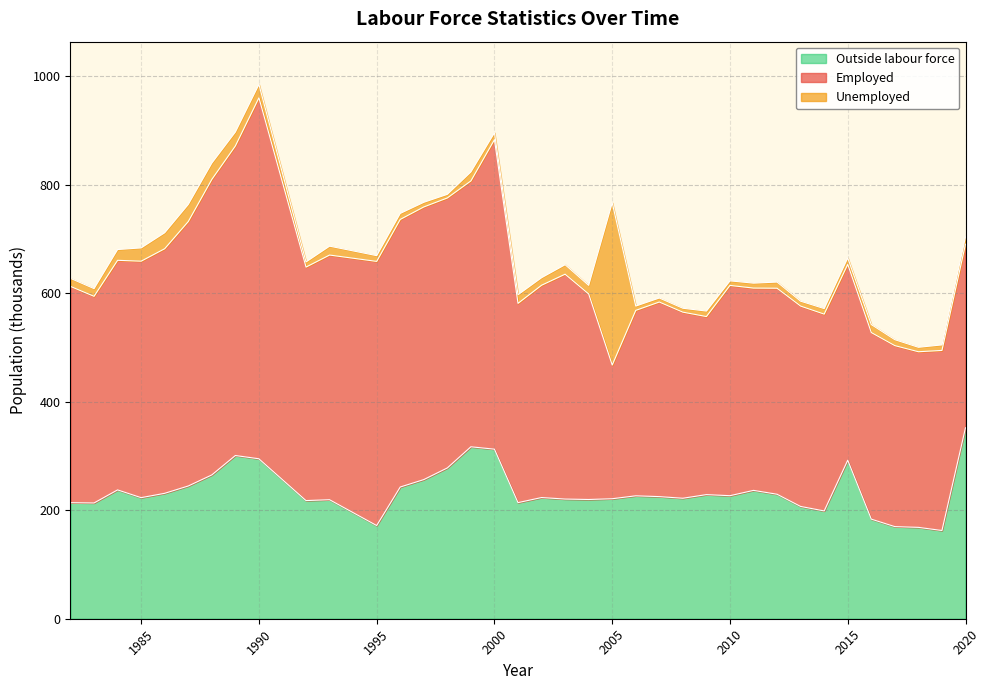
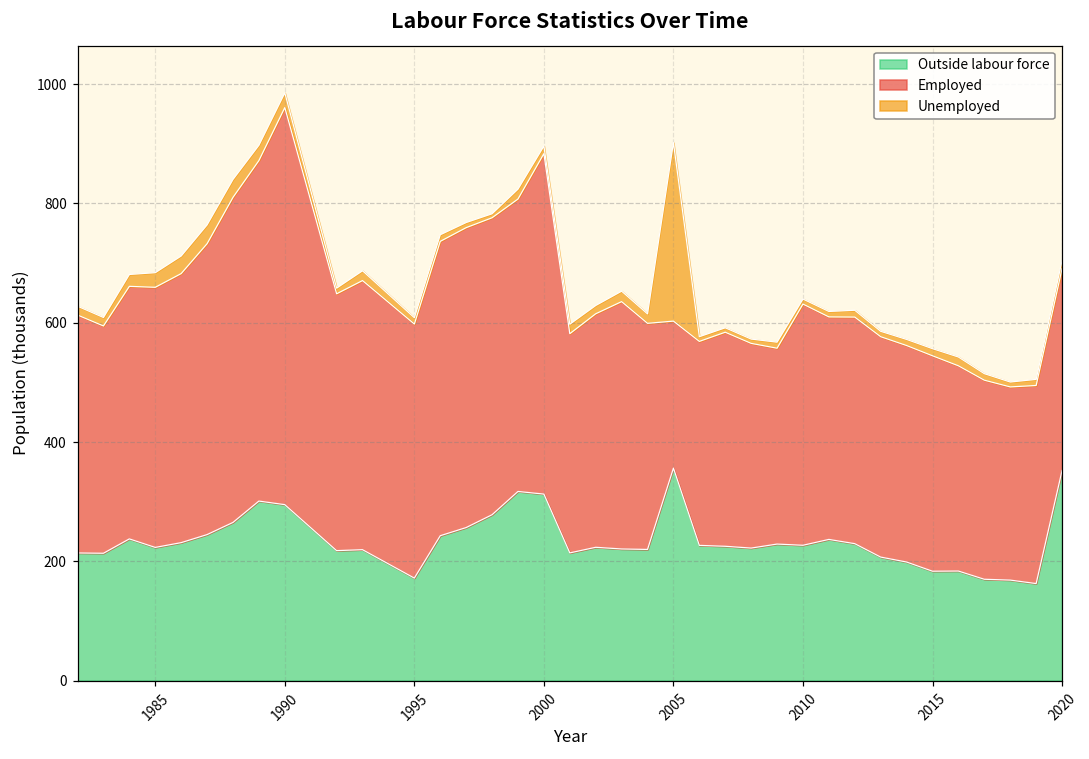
  {
    "Outside labour force": {
      "1985": 220,
      "1990": 300,
      "1995": 170,
      "2000": 310,
-     "2005": 220,
+     "2005": 360,
      "2010": 230,
-     "2015": 290,
+     "2015": 180,
      "2020": 350
    },
    "Employed": {
      "1985": 440,
      "1990": 670,
-     "1995": 490,
+     "1995": 430,
      "2000": 570,
      "2005": 250,
-     "2010": 390,
+     "2010": 400,
      "2015": 360,
      "2020": 340
    },
    "Unemployed": {
      "1985": 20,
      "1990": 20,
      "1995": 10,
      "2000": 10,
      "2005": 300,
      "2010": 10,
      "2015": 10,
      "2020": 10
    }
  }
